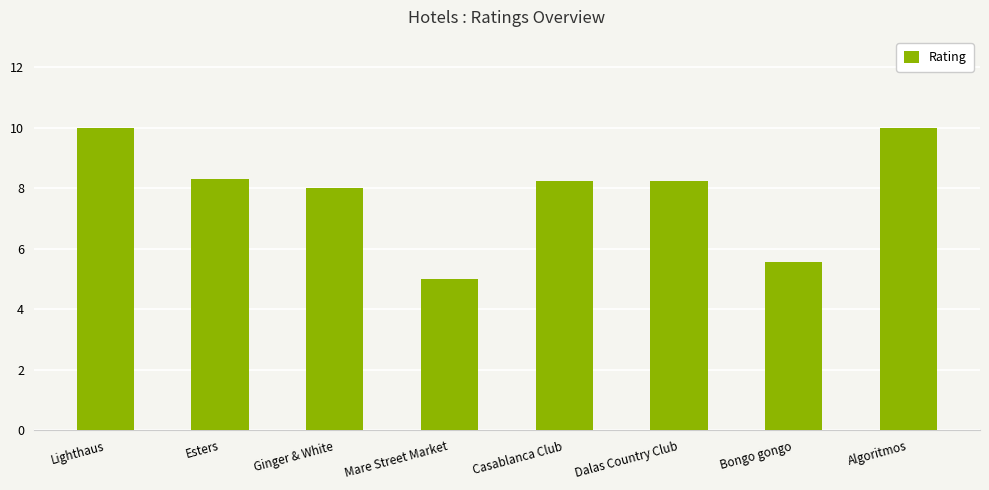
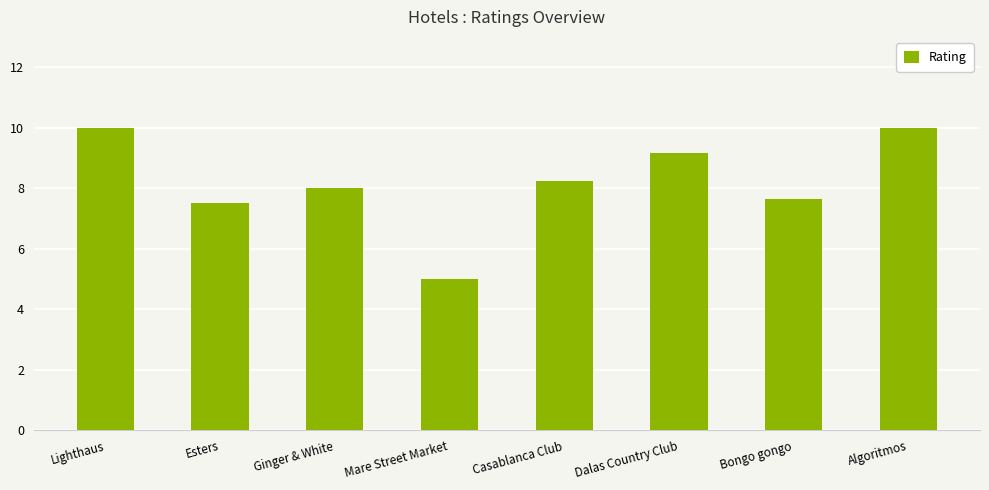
  {
    "Lighthaus": 10.0,
-   "Esters": 8.3,
+   "Esters": 7.5,
    "Ginger & White": 8.0,
    "Mare Street Market": 5.0,
    "Casablanca Club": 8.3,
-   "Dalas Country Club": 8.2,
-   "Bongo gongo": 5.6,
+   "Dalas Country Club": 9.2,
+   "Bongo gongo": 7.6,
    "Algoritmos": 10.0
  }
